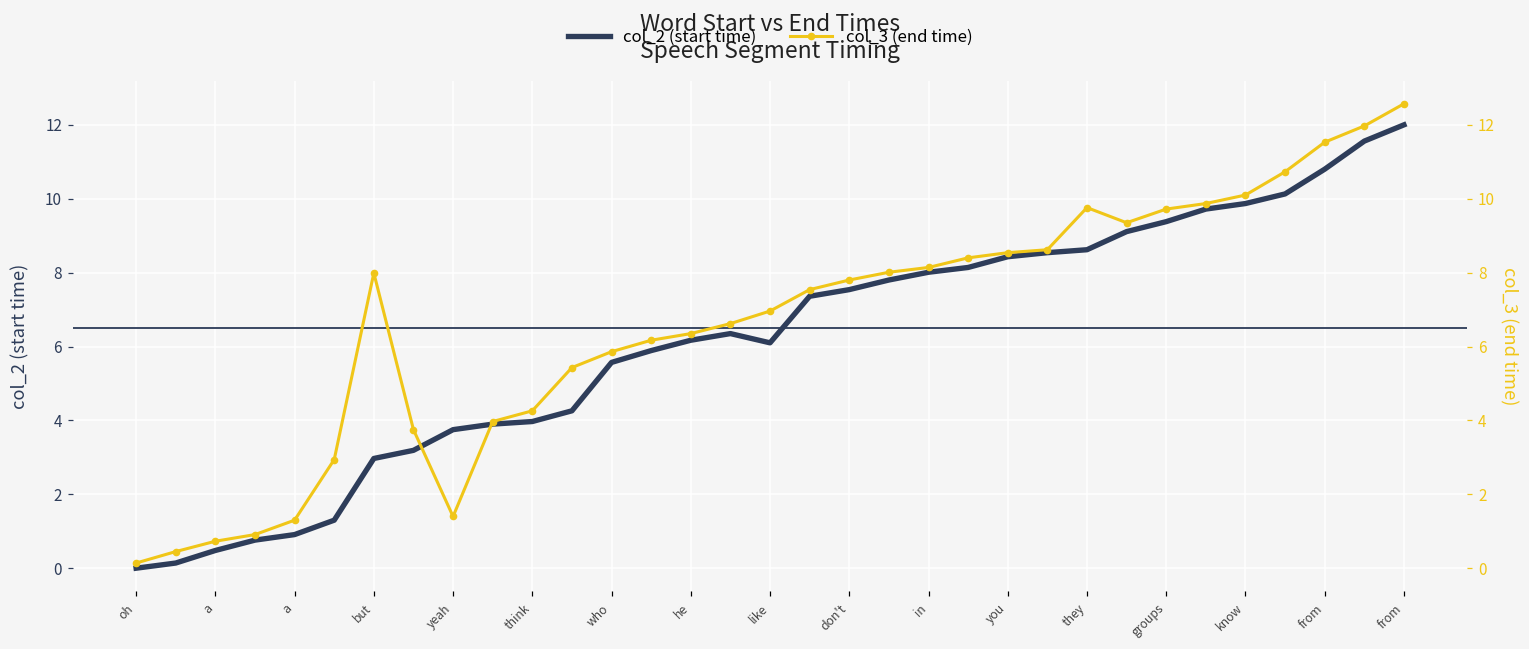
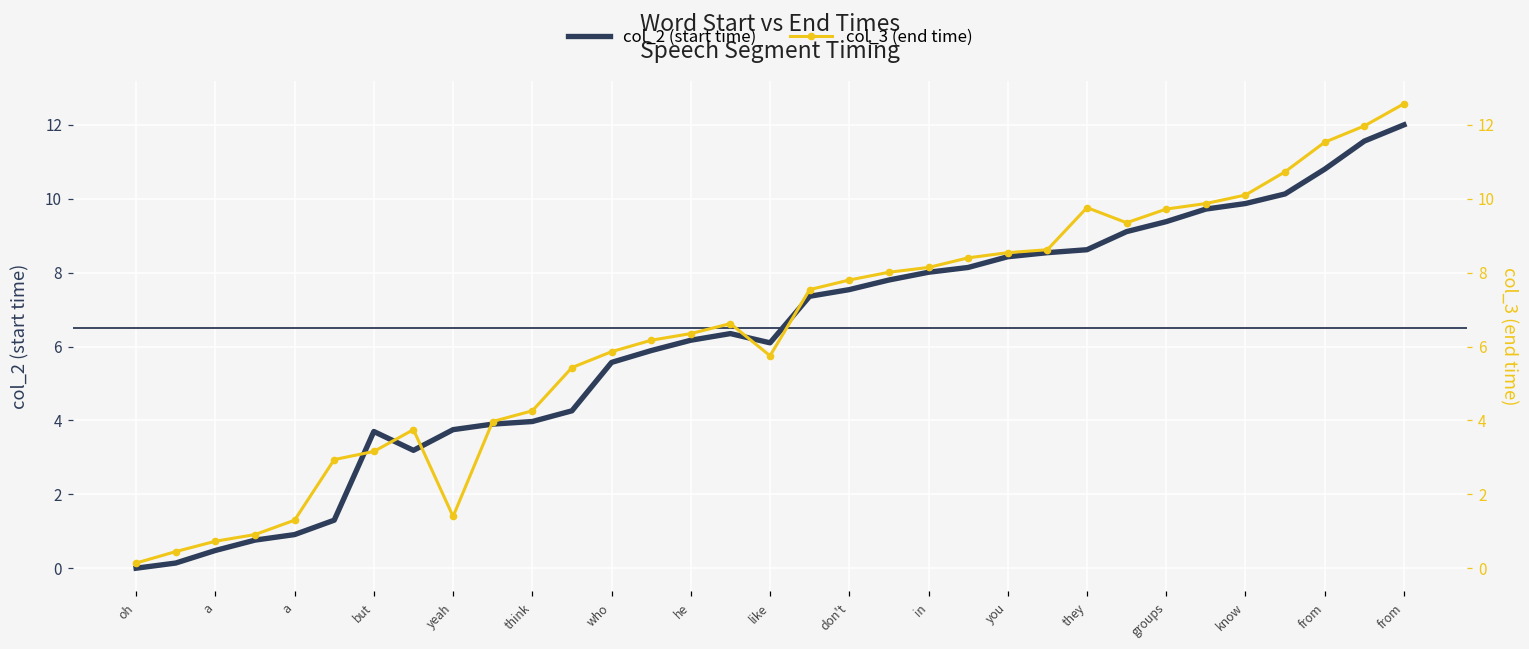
  {
    "col_2 (start time)": {
      "oh": 0.0,
-     "but": 3.0,
+     "but": 3.7,
      "yeah": 3.8,
      "think": 4.0,
      "who": 5.6,
      "he": 6.2,
      "like": 6.1,
      "don't": 7.5,
      "in": 8.0,
      "they": 8.6,
      "groups": 9.4
    },
    "col_3 (end time)": {
      "oh": 0.1,
-     "but": 8.0,
+     "but": 3.2,
      "yeah": 1.4,
      "think": 4.3,
      "who": 5.9,
      "he": 6.4,
-     "like": 7.0,
+     "like": 5.8,
      "don't": 7.8,
      "in": 8.1,
      "they": 9.8,
      "groups": 9.7
    }
  }
